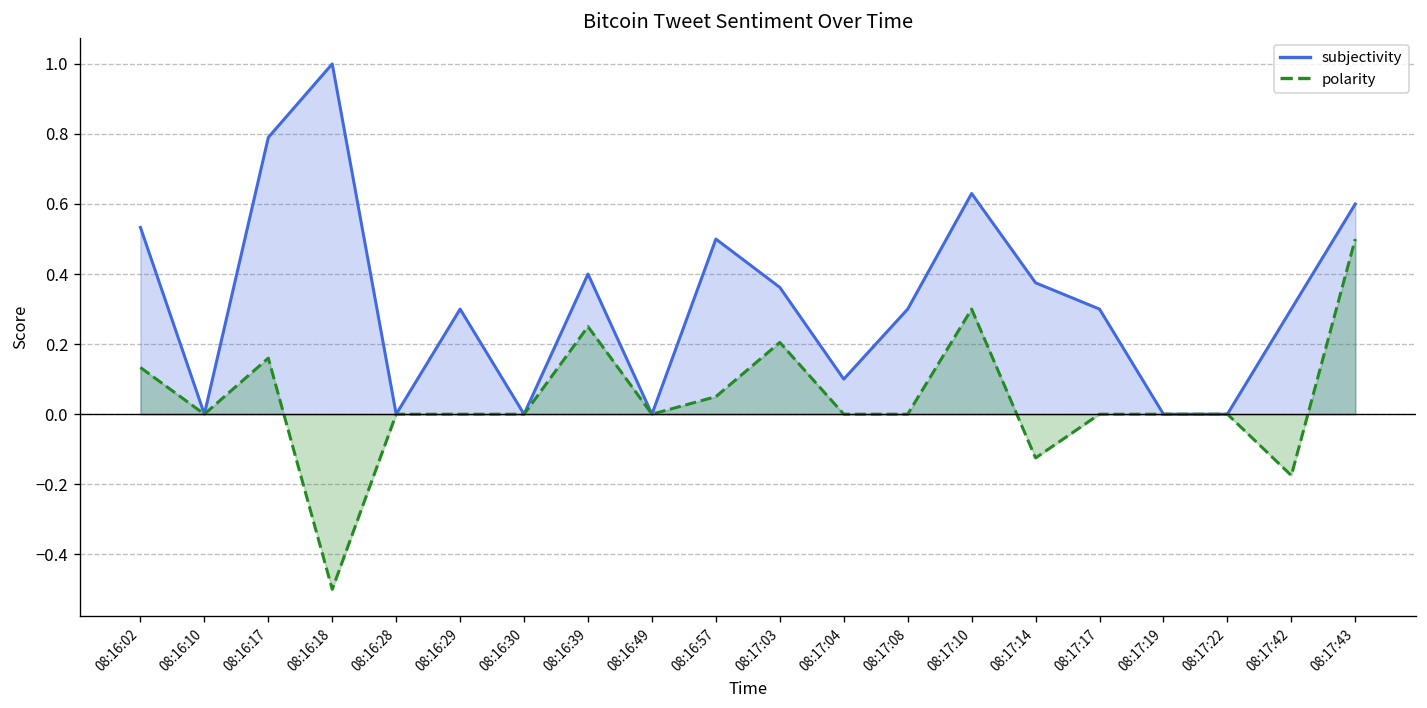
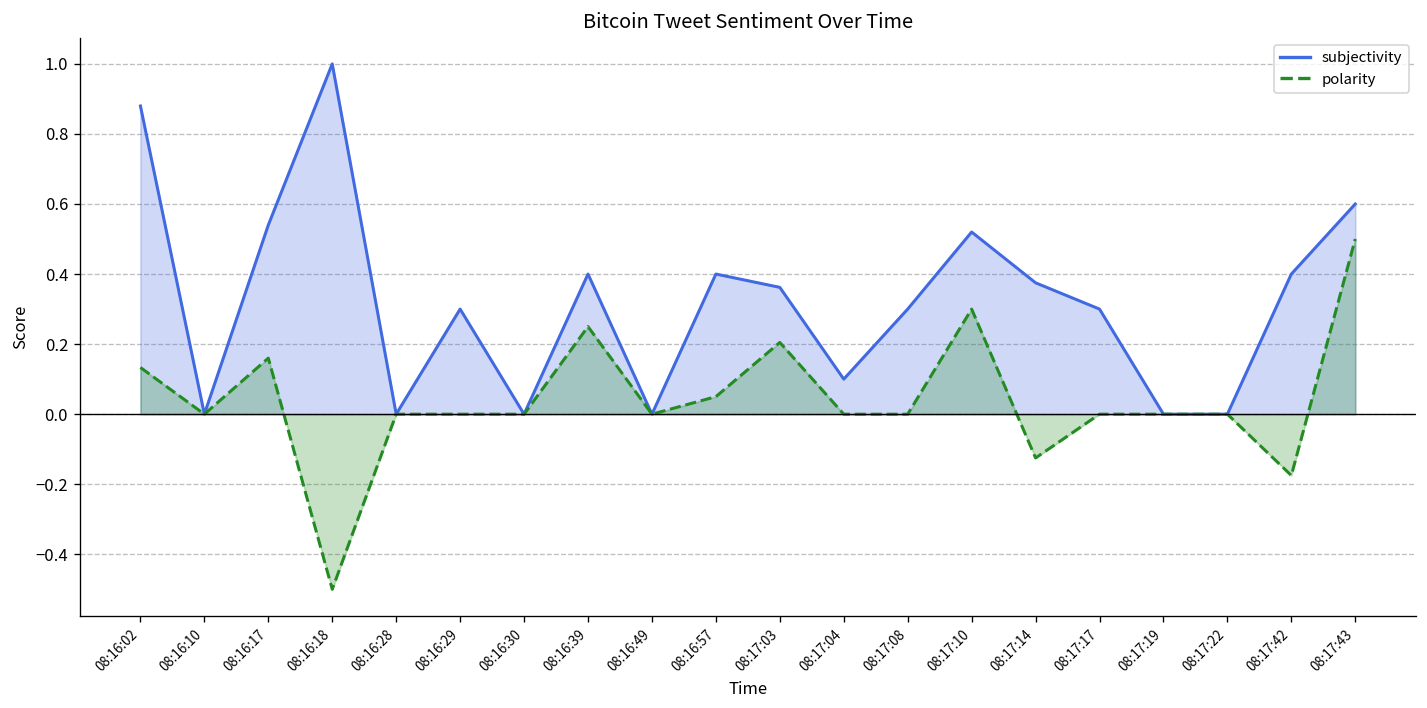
  {
    "subjectivity": {
-     "08:16:02": 0.53,
-     "08:16:17": 0.79,
+     "08:16:02": 0.88,
+     "08:16:17": 0.54,
      "08:16:18": 1.00,
      "08:16:29": 0.30,
      "08:16:39": 0.40,
-     "08:16:57": 0.5,
+     "08:16:57": 0.4,
      "08:17:03": 0.36,
      "08:17:04": 0.10,
      "08:17:08": 0.30,
-     "08:17:10": 0.63,
+     "08:17:10": 0.52,
      "08:17:14": 0.38,
      "08:17:17": 0.30,
-     "08:17:42": 0.3,
+     "08:17:42": 0.4,
      "08:17:43": 0.60
    }
  }
